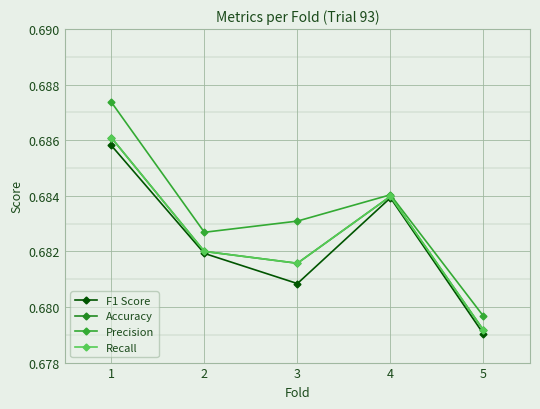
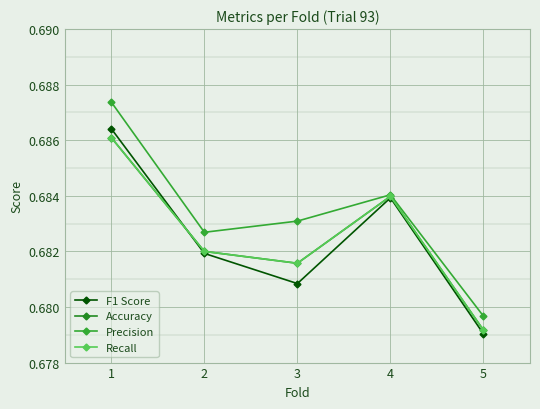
  {
    "F1 Score": {
-     "1": 0.6858,
+     "1": 0.6864,
      "3": 0.6808,
      "5": 0.6790
    }
  }
